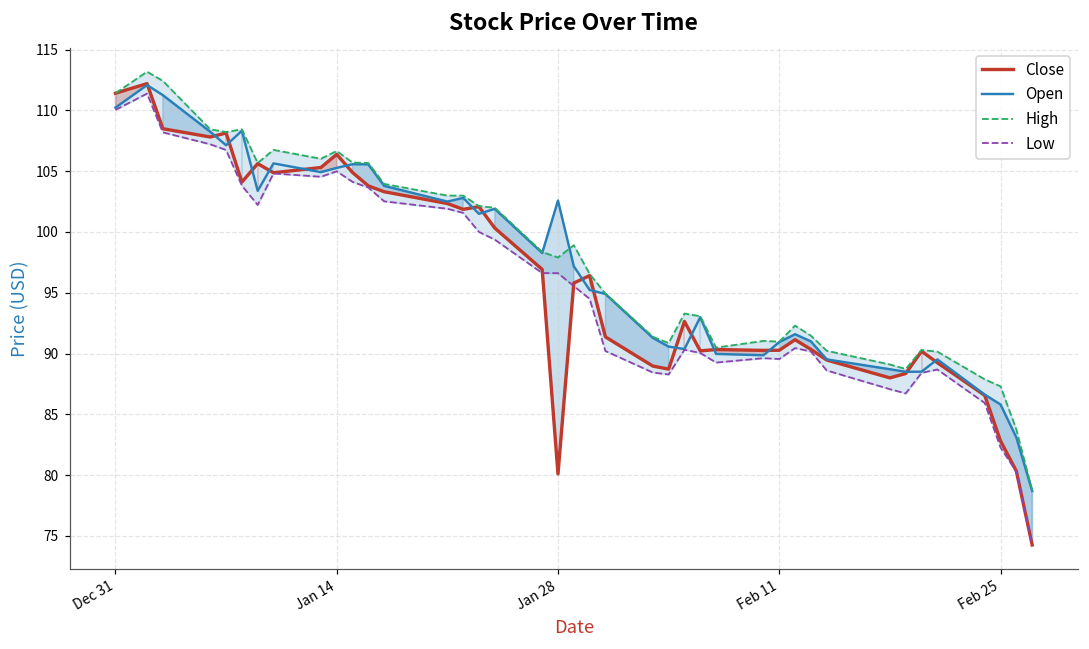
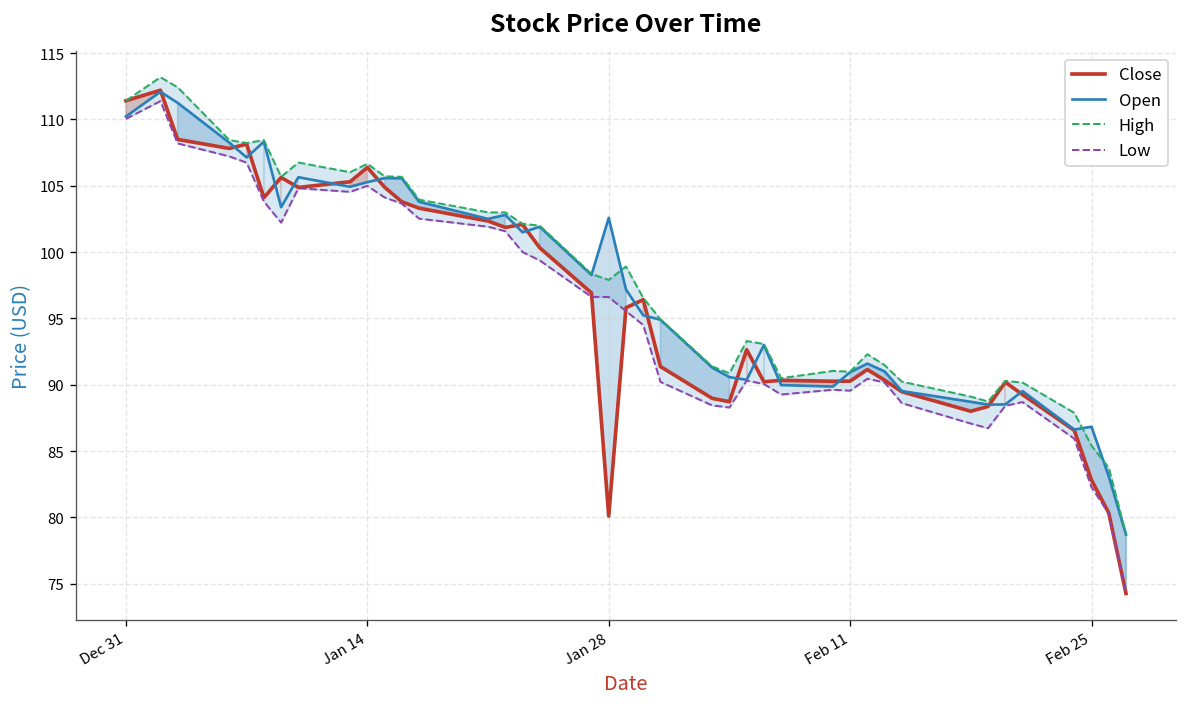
  {
    "Close": {
      "Jan 14": 106.4,
      "Jan 28": 80.1,
      "Feb 11": 90.3,
      "Feb 25": 82.8
    },
    "Open": {
      "Jan 14": 105.3,
      "Jan 28": 102.6,
-     "Feb 25": 85.8
+     "Feb 25": 86.8
    },
    "High": {
      "Jan 14": 106.7,
      "Jan 28": 97.9,
-     "Feb 25": 87.3
+     "Feb 25": 85.4
    },
    "Low": {
      "Jan 14": 105.0,
      "Jan 28": 96.6,
      "Feb 11": 89.6,
      "Feb 25": 82.3
    }
  }
